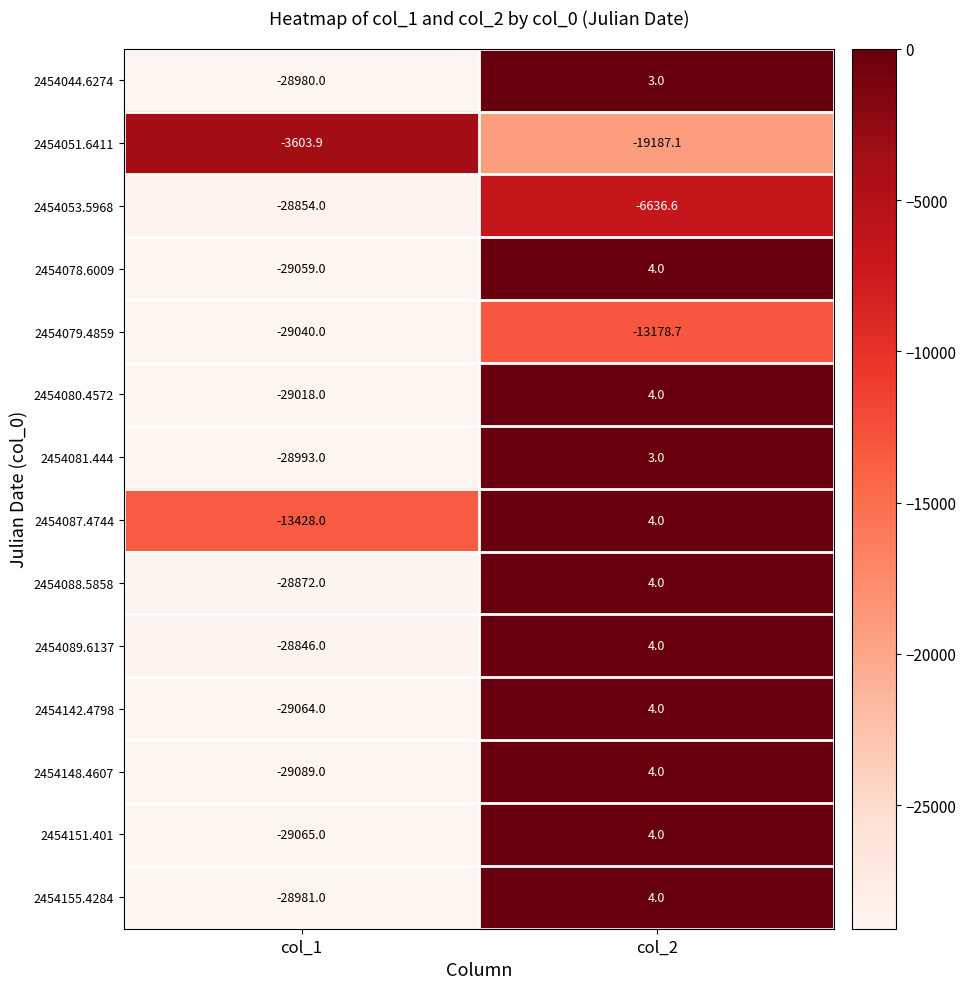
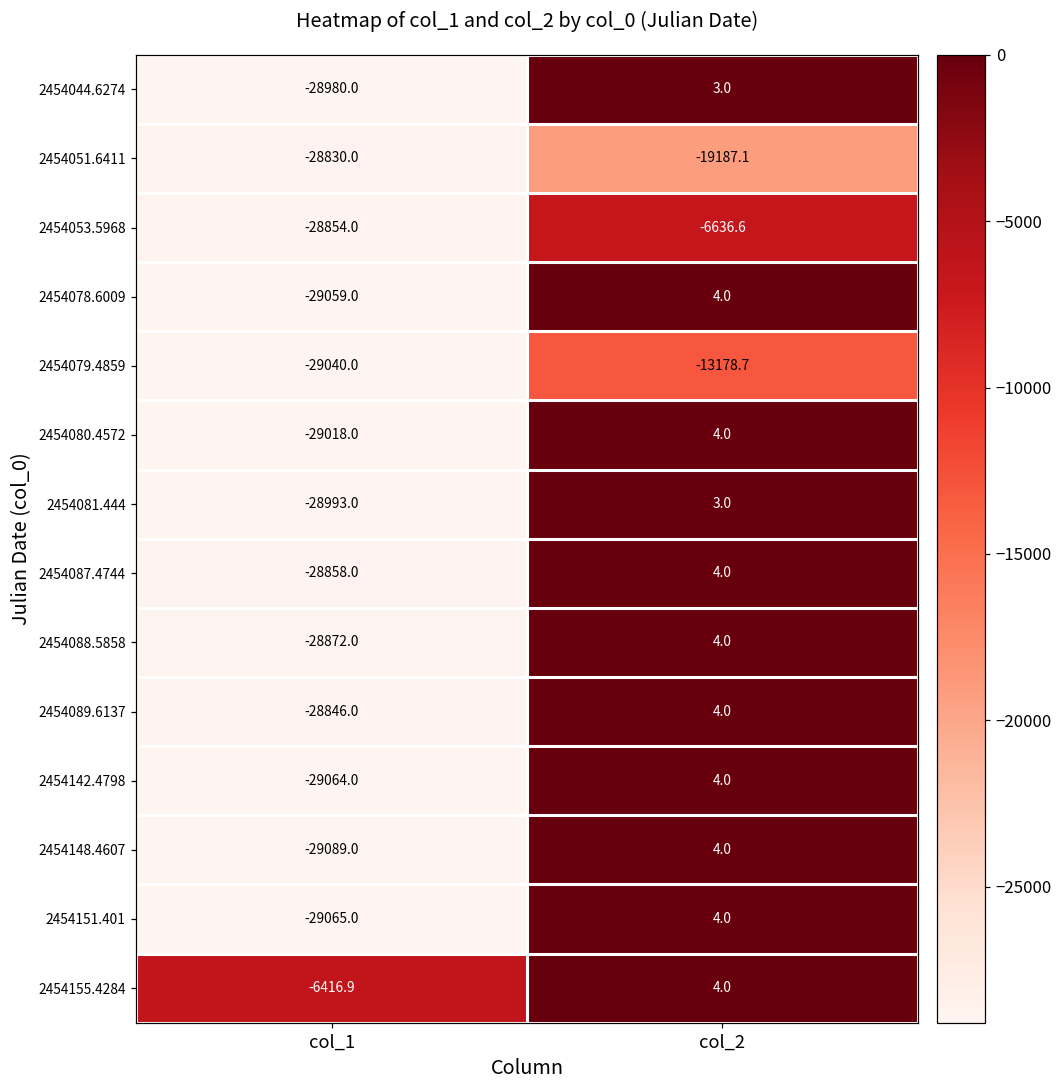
  {
    "2454044.6274": {
      "col_1": -28980.0,
      "col_2": 3.0
    },
    "2454051.6411": {
-     "col_1": -3603.9,
+     "col_1": -28830.0,
      "col_2": -19187.1
    },
    "2454053.5968": {
      "col_1": -28854.0,
      "col_2": -6636.6
    },
    "2454078.6009": {
      "col_1": -29059.0,
      "col_2": 4.0
    },
    "2454079.4859": {
      "col_1": -29040.0,
      "col_2": -13178.7
    },
    "2454080.4572": {
      "col_1": -29018.0,
      "col_2": 4.0
    },
    "2454081.444": {
      "col_1": -28993.0,
      "col_2": 3.0
    },
    "2454087.4744": {
-     "col_1": -13428.0,
+     "col_1": -28858.0,
      "col_2": 4.0
    },
    "2454088.5858": {
      "col_1": -28872.0,
      "col_2": 4.0
    },
    "2454089.6137": {
      "col_1": -28846.0,
      "col_2": 4.0
    },
    "2454142.4798": {
      "col_1": -29064.0,
      "col_2": 4.0
    },
    "2454148.4607": {
      "col_1": -29089.0,
      "col_2": 4.0
    },
    "2454151.401": {
      "col_1": -29065.0,
      "col_2": 4.0
    },
    "2454155.4284": {
-     "col_1": -28981.0,
+     "col_1": -6416.9,
      "col_2": 4.0
    }
  }
